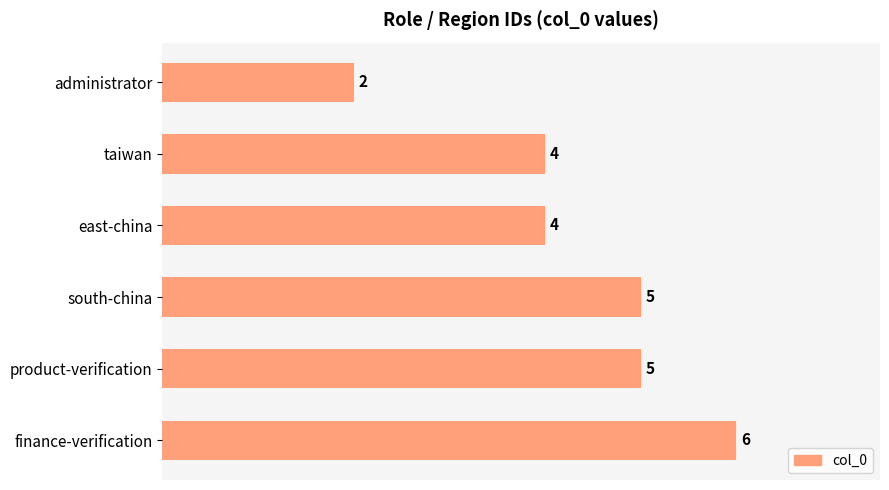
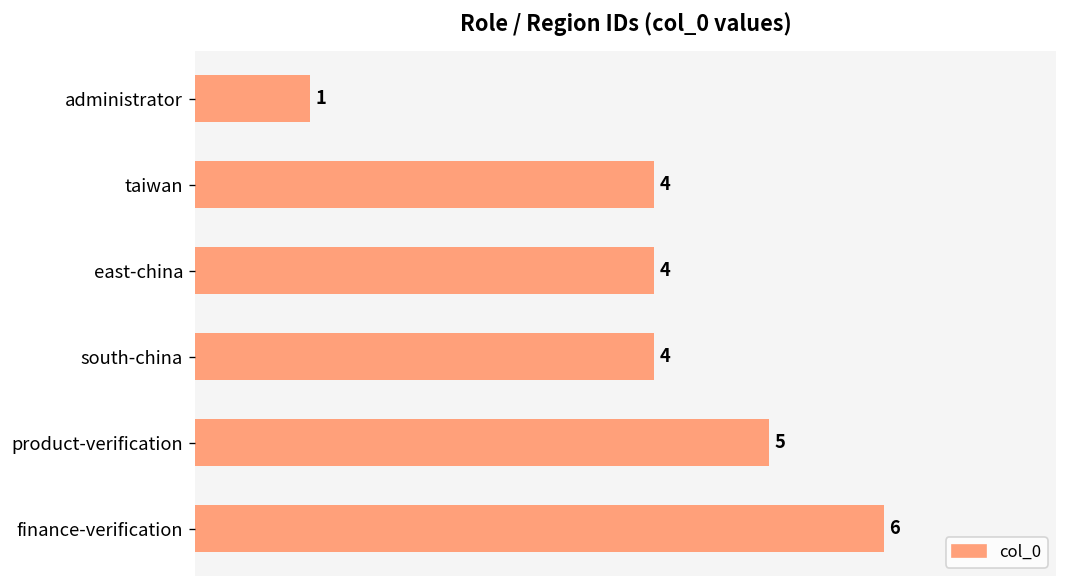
  {
-   "administrator": 2,
+   "administrator": 1,
    "taiwan": 4,
    "east-china": 4,
-   "south-china": 5,
+   "south-china": 4,
    "product-verification": 5,
    "finance-verification": 6
  }
